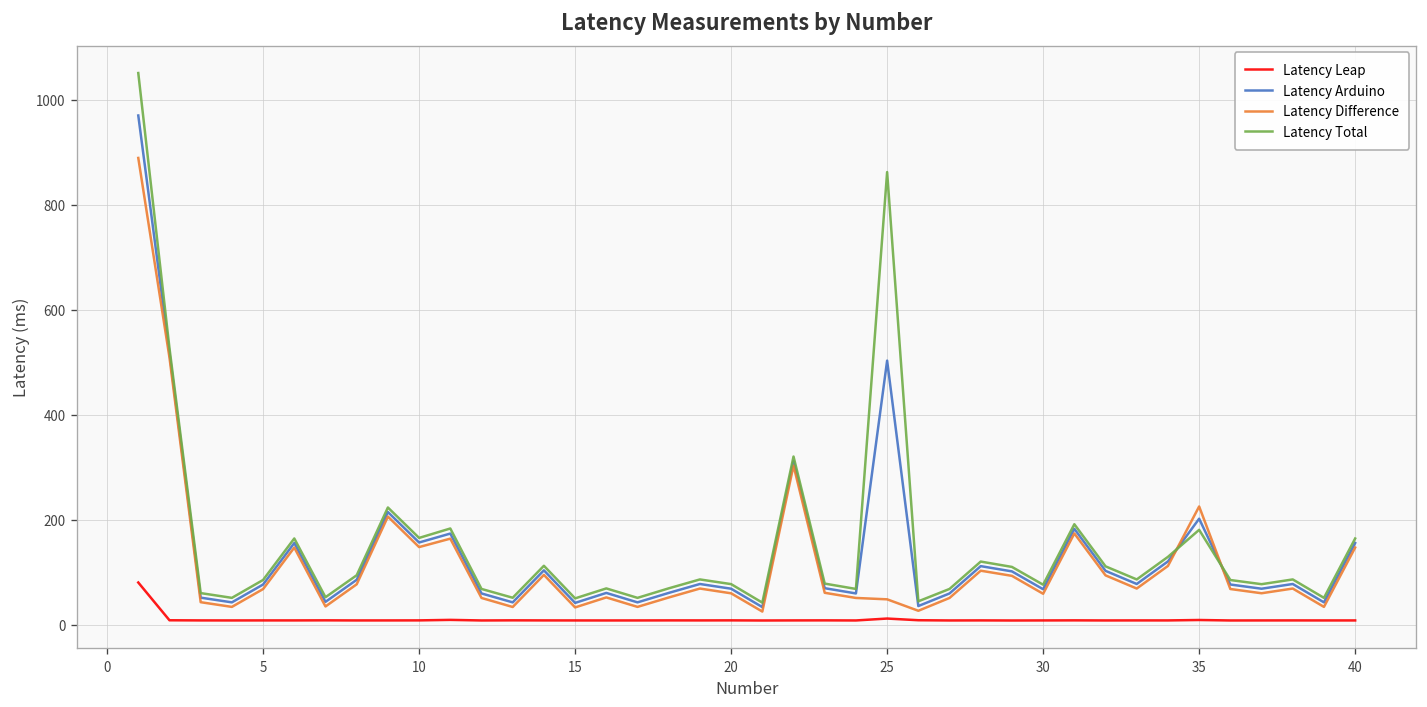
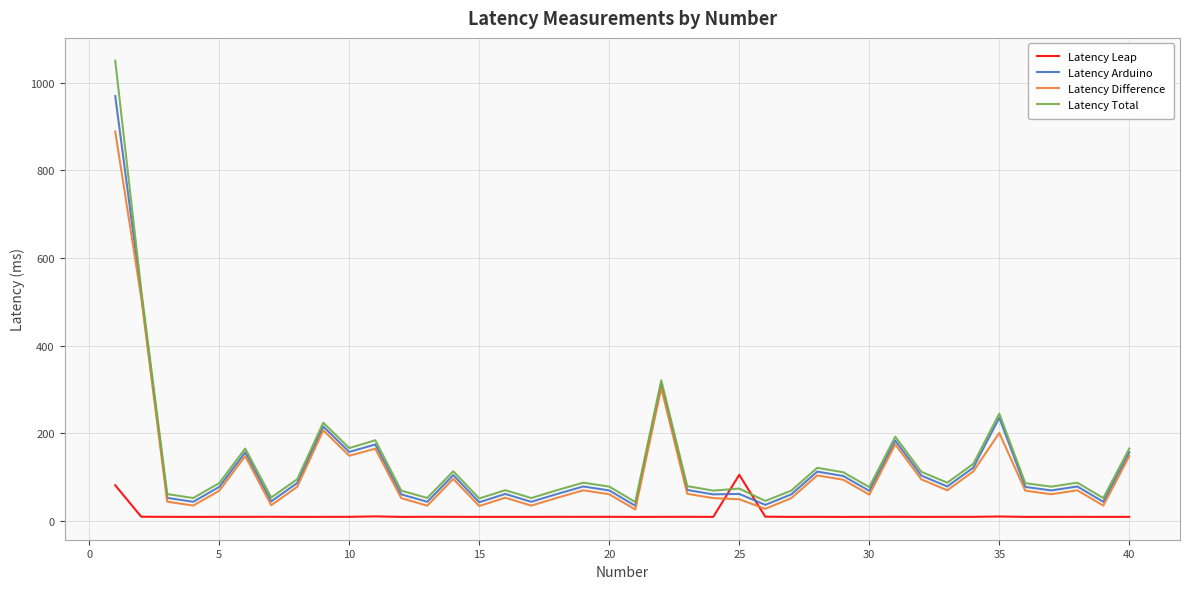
  {
    "Latency Leap": {
      "5": 10,
      "10": 10,
      "15": 10,
      "20": 10,
-     "25": 10,
+     "25": 100,
      "30": 10,
      "35": 10,
      "40": 10
    },
    "Latency Arduino": {
      "5": 80,
      "10": 160,
      "15": 40,
      "20": 70,
-     "25": 500,
+     "25": 60,
      "30": 70,
-     "35": 200,
+     "35": 240,
      "40": 160
    },
    "Latency Difference": {
      "5": 70,
      "10": 150,
      "15": 30,
      "20": 60,
      "25": 50,
      "30": 60,
-     "35": 230,
+     "35": 200,
      "40": 150
    },
    "Latency Total": {
      "5": 90,
      "10": 170,
      "15": 50,
      "20": 80,
-     "25": 860,
+     "25": 70,
      "30": 80,
-     "35": 180,
+     "35": 240,
      "40": 160
    }
  }
